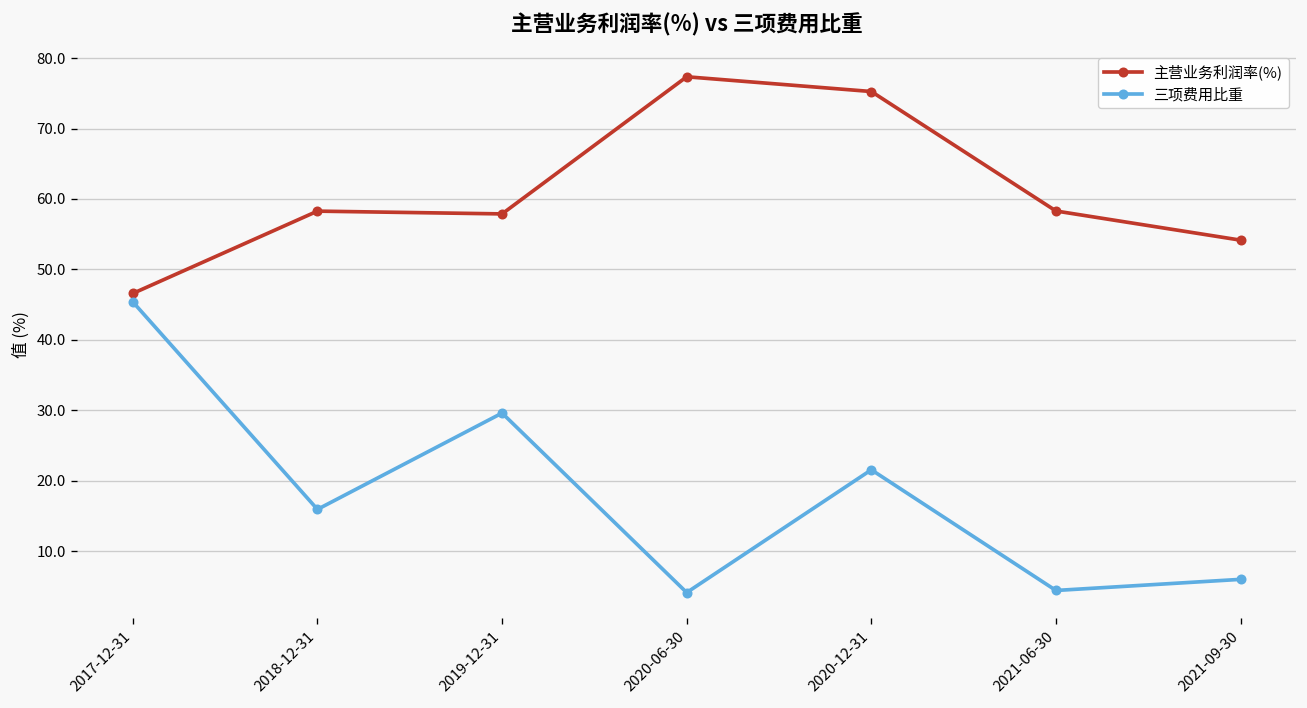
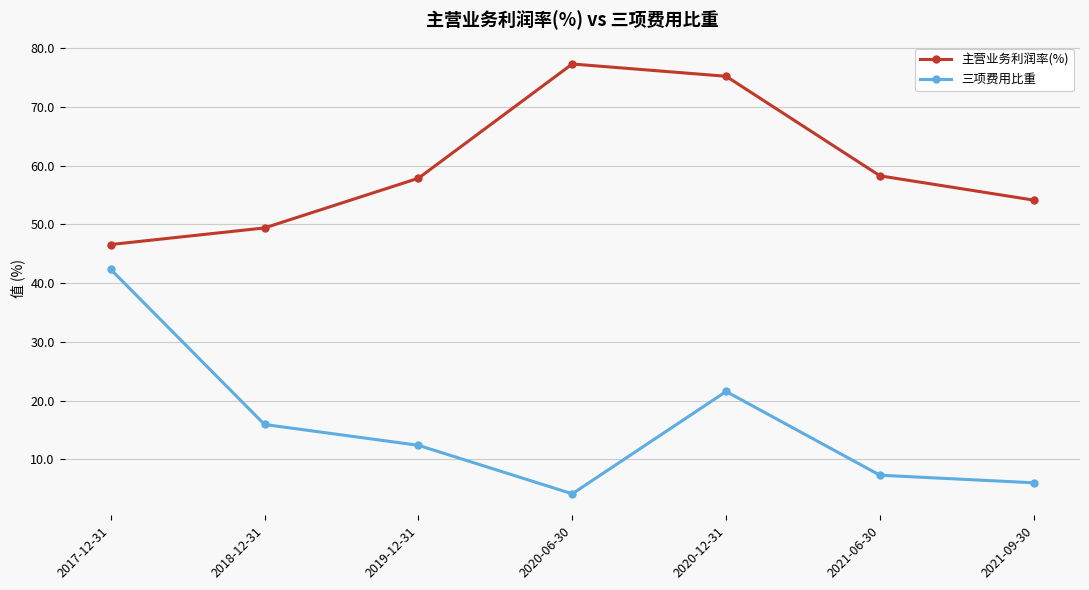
  {
    "主营业务利润率(%)": {
      "2017-12-31": 47,
-     "2018-12-31": 58,
+     "2018-12-31": 49,
      "2019-12-31": 58,
      "2020-06-30": 77,
      "2020-12-31": 75,
      "2021-06-30": 58,
      "2021-09-30": 54
    },
    "三项费用比重": {
-     "2017-12-31": 45,
+     "2017-12-31": 42,
      "2018-12-31": 16,
-     "2019-12-31": 30,
+     "2019-12-31": 12,
      "2020-06-30": 4,
      "2020-12-31": 22,
-     "2021-06-30": 4,
+     "2021-06-30": 7,
      "2021-09-30": 6
    }
  }
